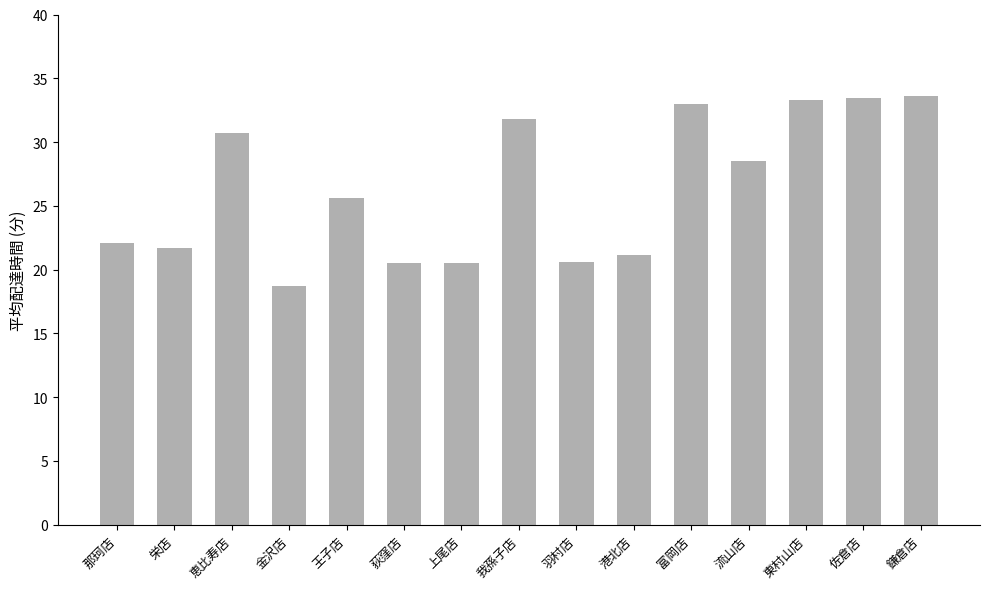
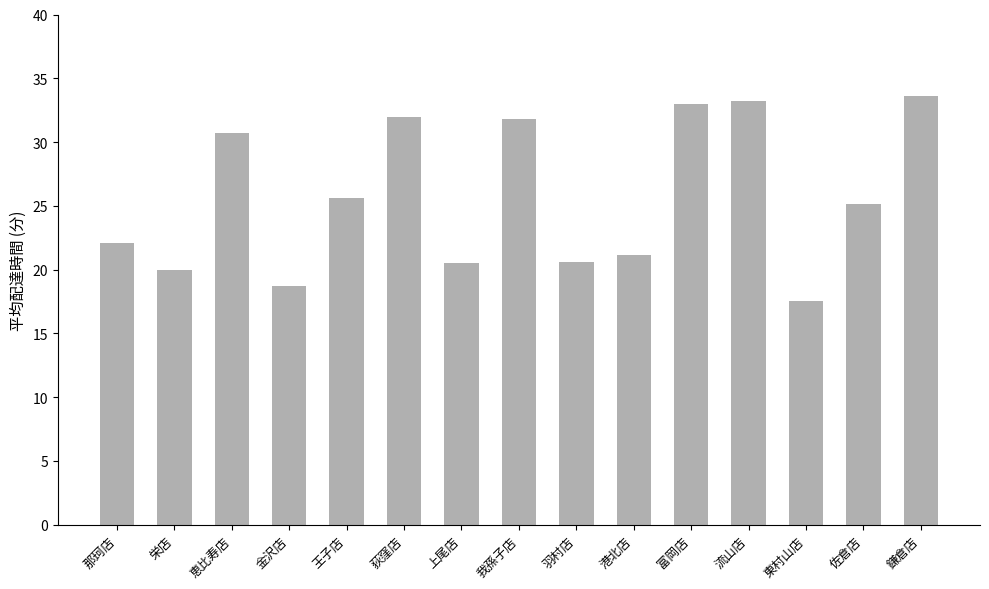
  {
    "那珂店": 22.1,
-   "栄店": 21.7,
+   "栄店": 20.0,
    "恵比寿店": 30.7,
    "金沢店": 18.7,
    "王子店": 25.6,
-   "荻窪店": 20.5,
+   "荻窪店": 31.9,
    "上尾店": 20.5,
    "我孫子店": 31.8,
    "羽村店": 20.6,
    "港北店": 21.1,
    "富岡店": 33.0,
-   "流山店": 28.5,
-   "東村山店": 33.3,
-   "佐倉店": 33.4,
+   "流山店": 33.2,
+   "東村山店": 17.6,
+   "佐倉店": 25.2,
    "鎌倉店": 33.6
  }
